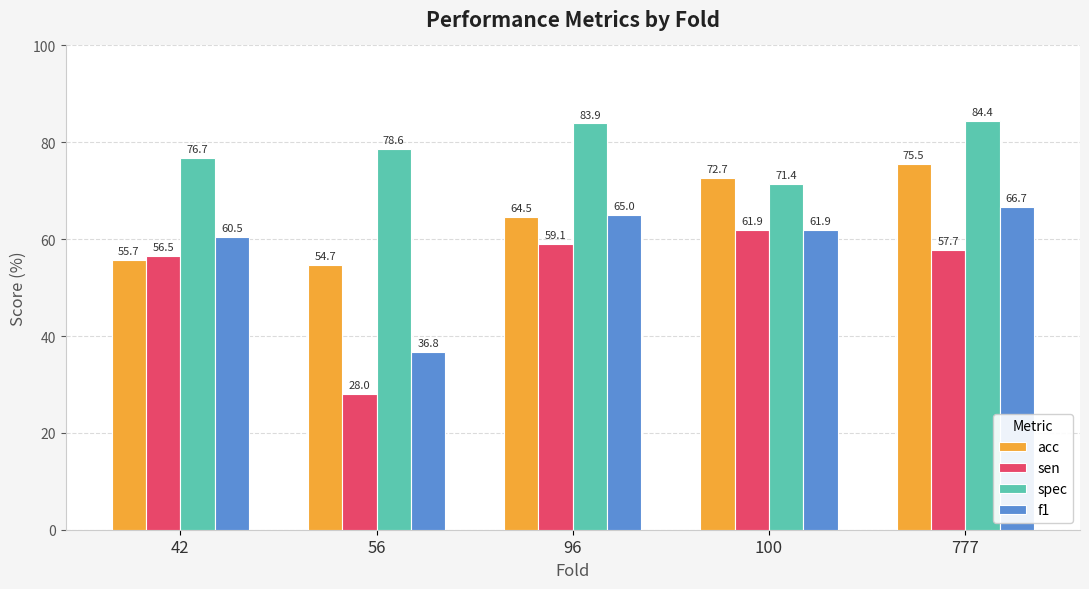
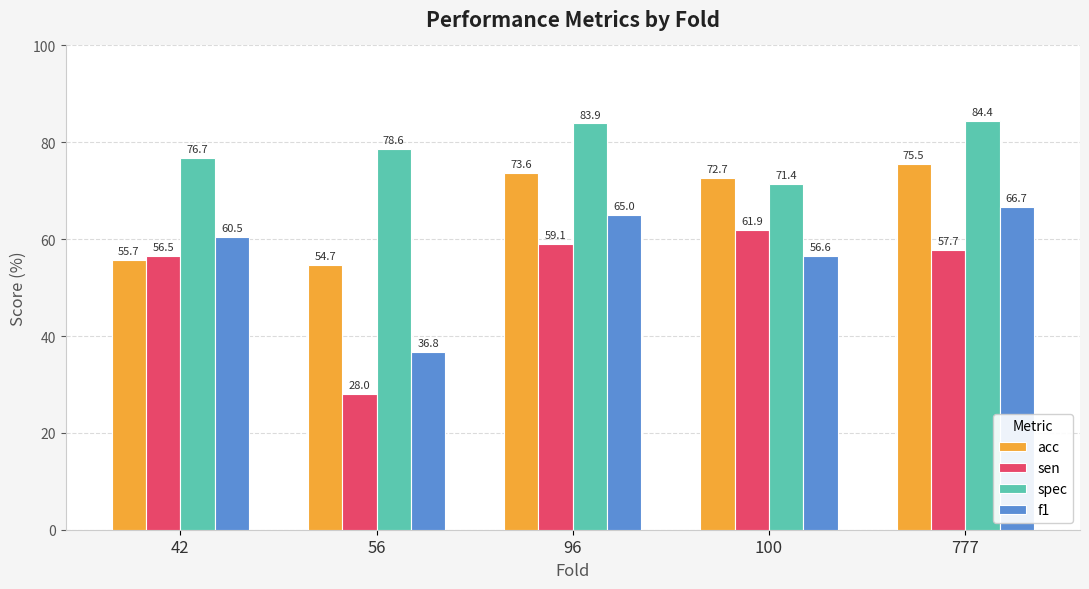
  {
    "acc": {
      "42": 55.7,
      "56": 54.7,
-     "96": 64.5,
+     "96": 73.6,
      "100": 72.7,
      "777": 75.5
    },
    "sen": {
      "42": 56.5,
      "56": 28.0,
      "96": 59.1,
      "100": 61.9,
      "777": 57.7
    },
    "spec": {
      "42": 76.7,
      "56": 78.6,
      "96": 83.9,
      "100": 71.4,
      "777": 84.4
    },
    "f1": {
      "42": 60.5,
      "56": 36.8,
      "96": 65.0,
-     "100": 61.9,
+     "100": 56.6,
      "777": 66.7
    }
  }
